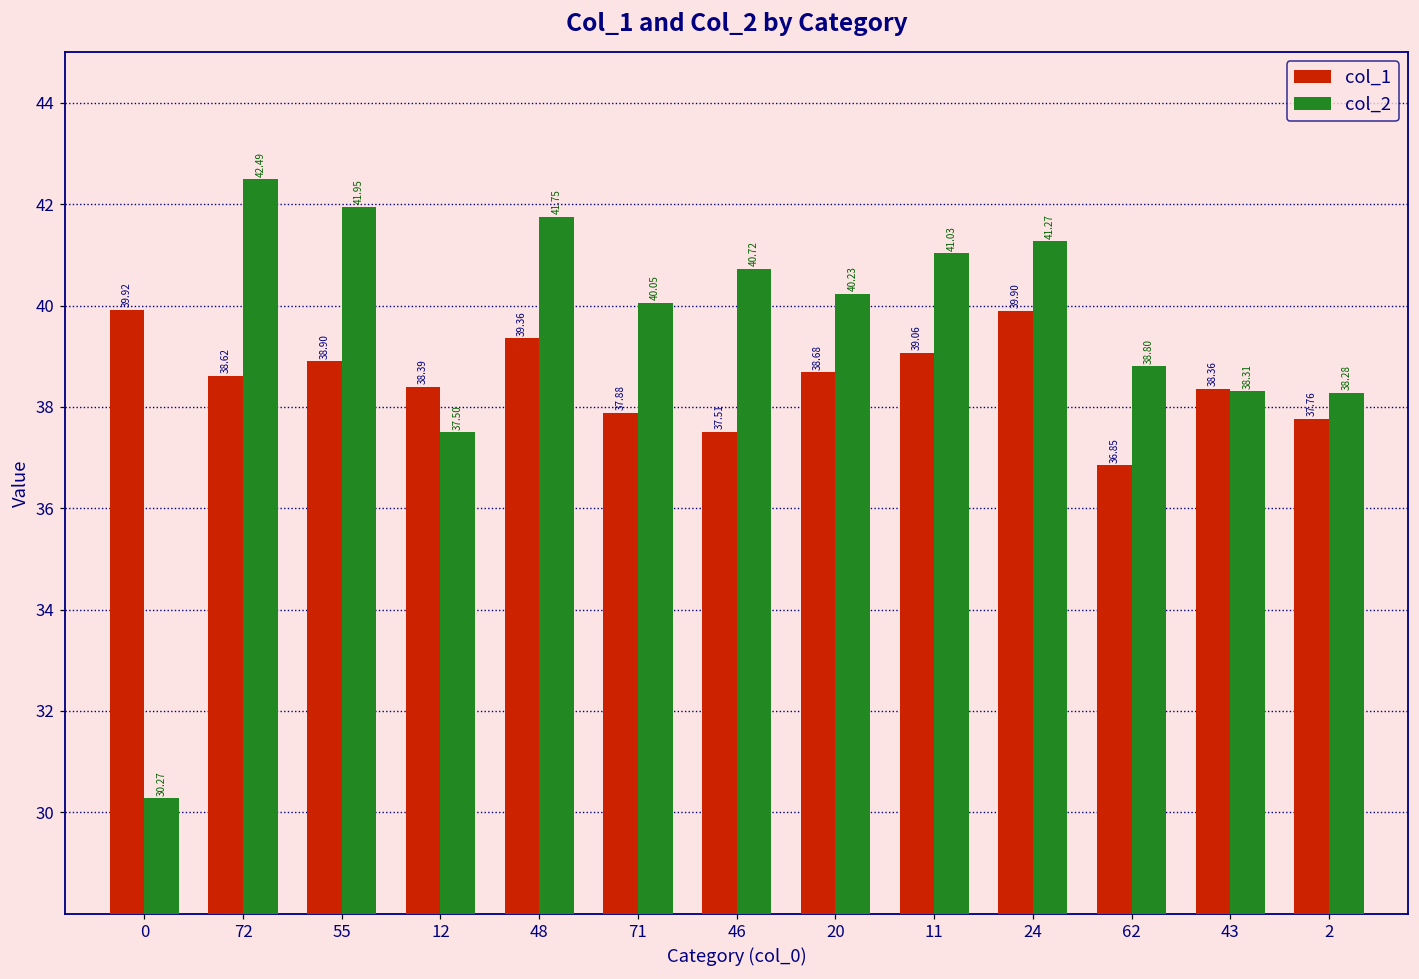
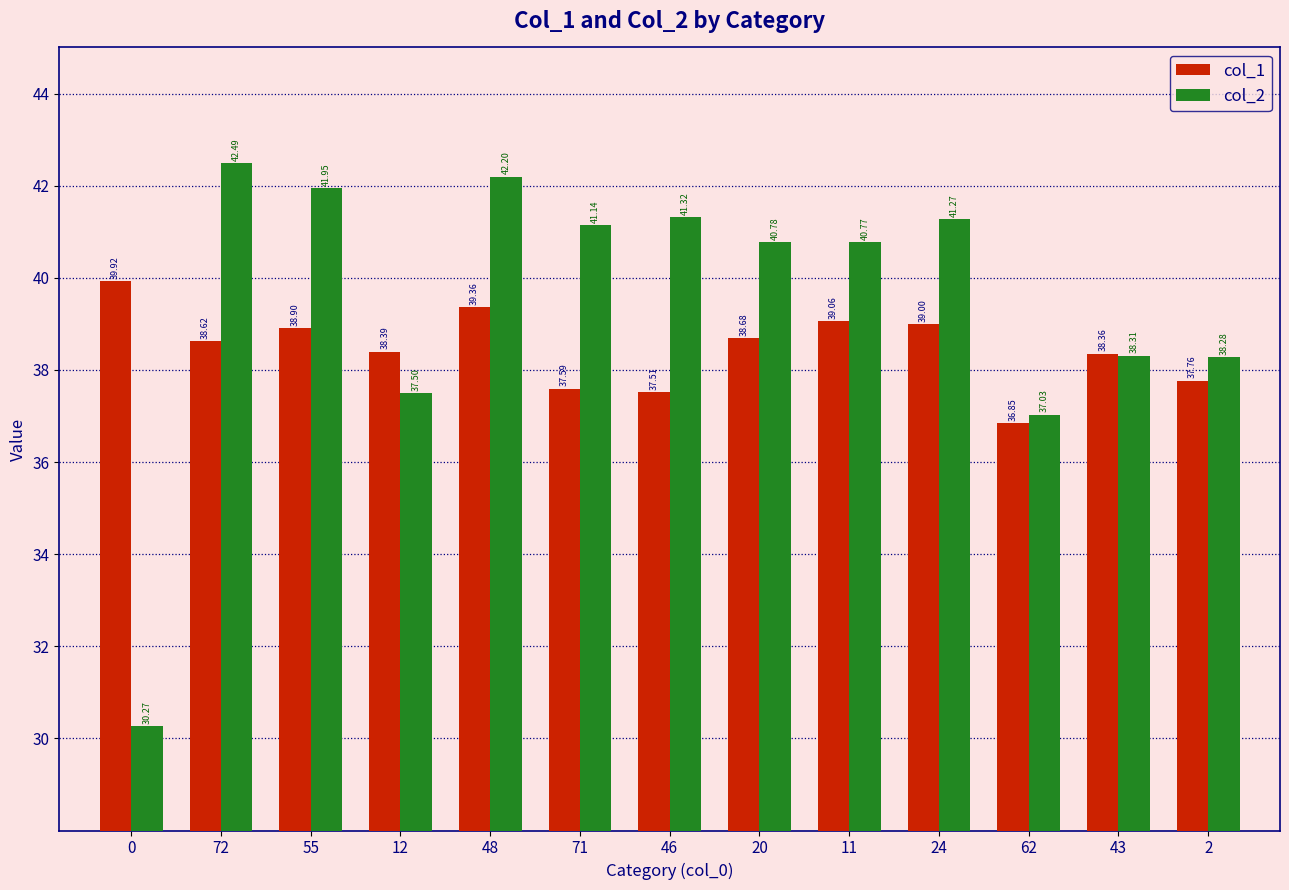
  {
    "col_1": {
      "0": 39.92,
      "72": 38.62,
      "55": 38.90,
      "12": 38.39,
      "48": 39.36,
-     "71": 37.88,
+     "71": 37.59,
      "46": 37.51,
      "20": 38.68,
      "11": 39.06,
-     "24": 39.90,
+     "24": 39.00,
      "62": 36.85,
      "43": 38.36,
      "2": 37.76
    },
    "col_2": {
      "0": 30.27,
      "72": 42.49,
      "55": 41.95,
      "12": 37.50,
-     "48": 41.75,
-     "71": 40.05,
-     "46": 40.72,
-     "20": 40.23,
-     "11": 41.03,
+     "48": 42.20,
+     "71": 41.14,
+     "46": 41.32,
+     "20": 40.78,
+     "11": 40.77,
      "24": 41.27,
-     "62": 38.80,
+     "62": 37.03,
      "43": 38.31,
      "2": 38.28
    }
  }
